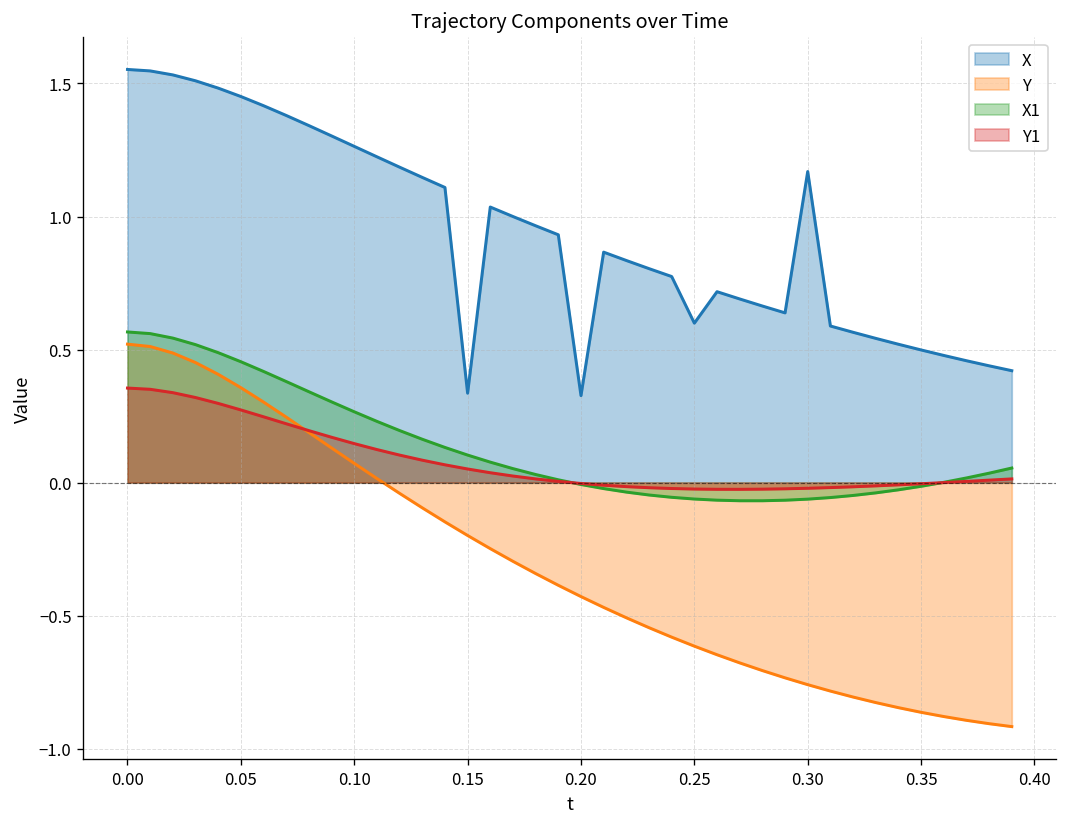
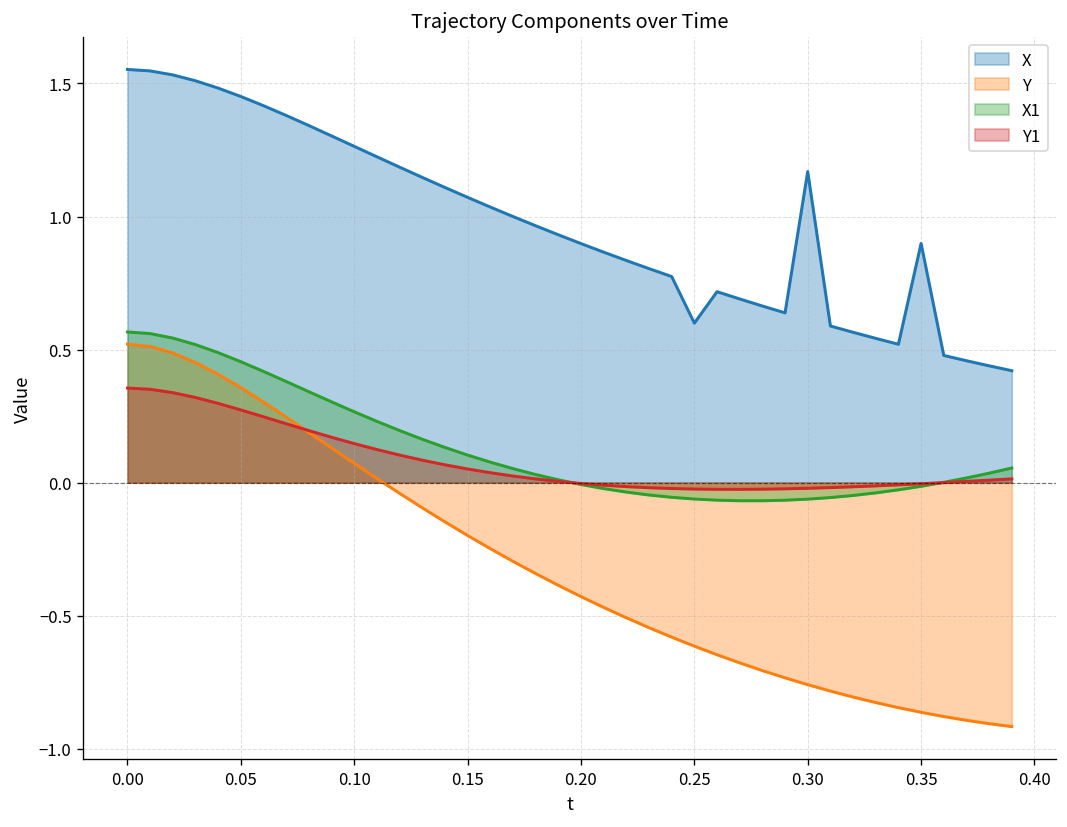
  {
    "X": {
      "0.00": 1.55,
      "0.05": 1.45,
      "0.10": 1.26,
-     "0.15": 0.34,
-     "0.20": 0.33,
+     "0.15": 1.07,
+     "0.20": 0.90,
      "0.25": 0.60,
      "0.30": 1.17,
-     "0.35": 0.50
+     "0.35": 0.90
    }
  }
